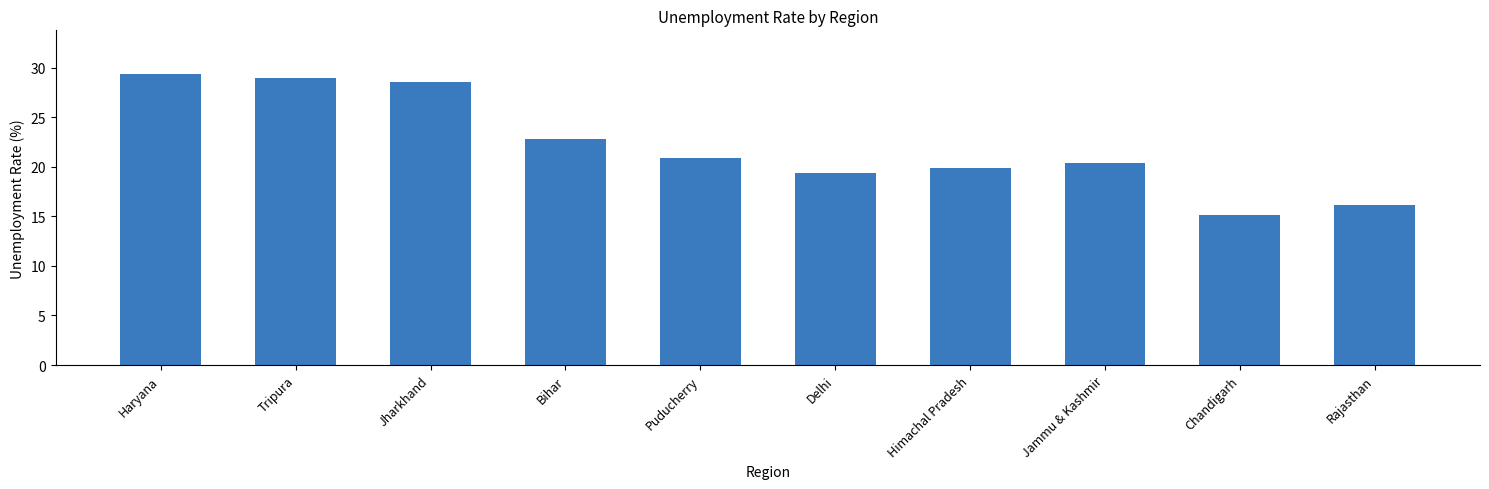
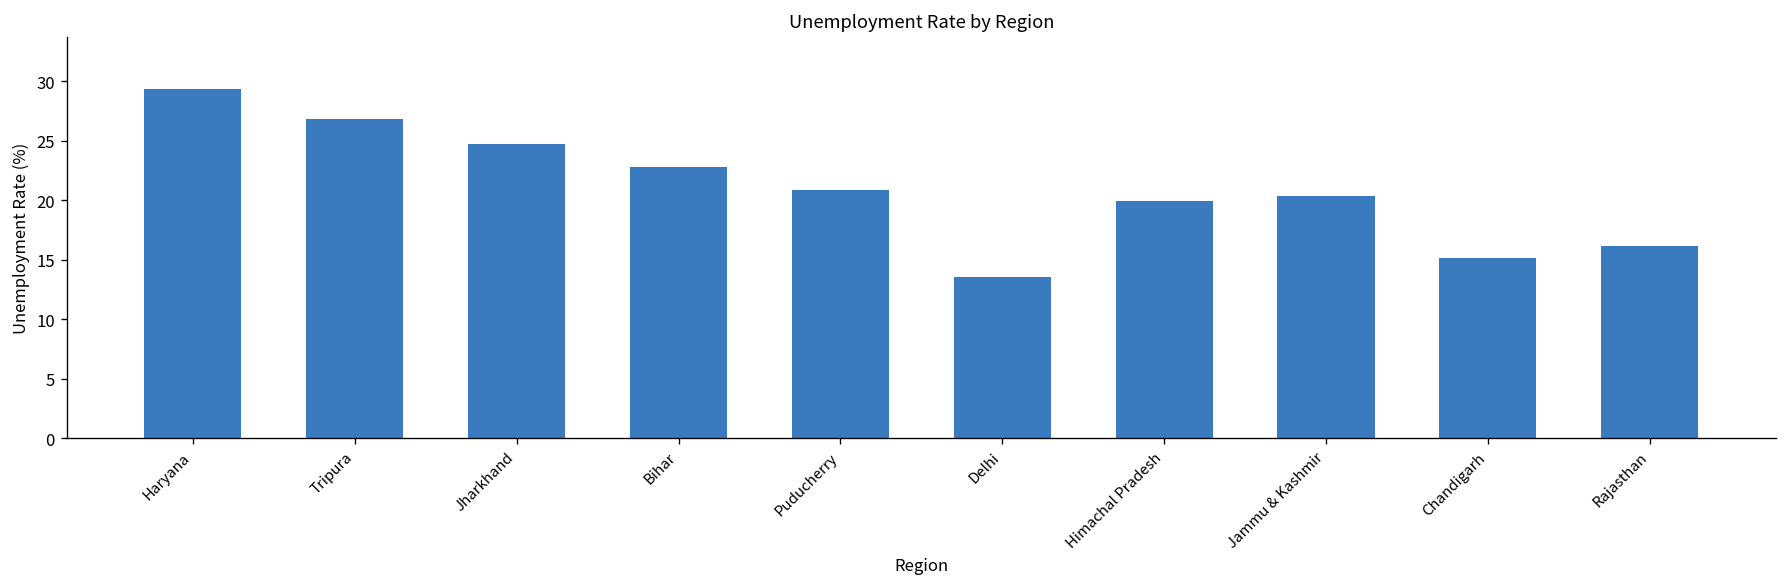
  {
    "Haryana": 29,
-   "Tripura": 29,
-   "Jharkhand": 29,
+   "Tripura": 27,
+   "Jharkhand": 25,
    "Bihar": 23,
    "Puducherry": 21,
-   "Delhi": 19,
+   "Delhi": 14,
    "Himachal Pradesh": 20,
    "Jammu & Kashmir": 20,
    "Chandigarh": 15,
    "Rajasthan": 16
  }
